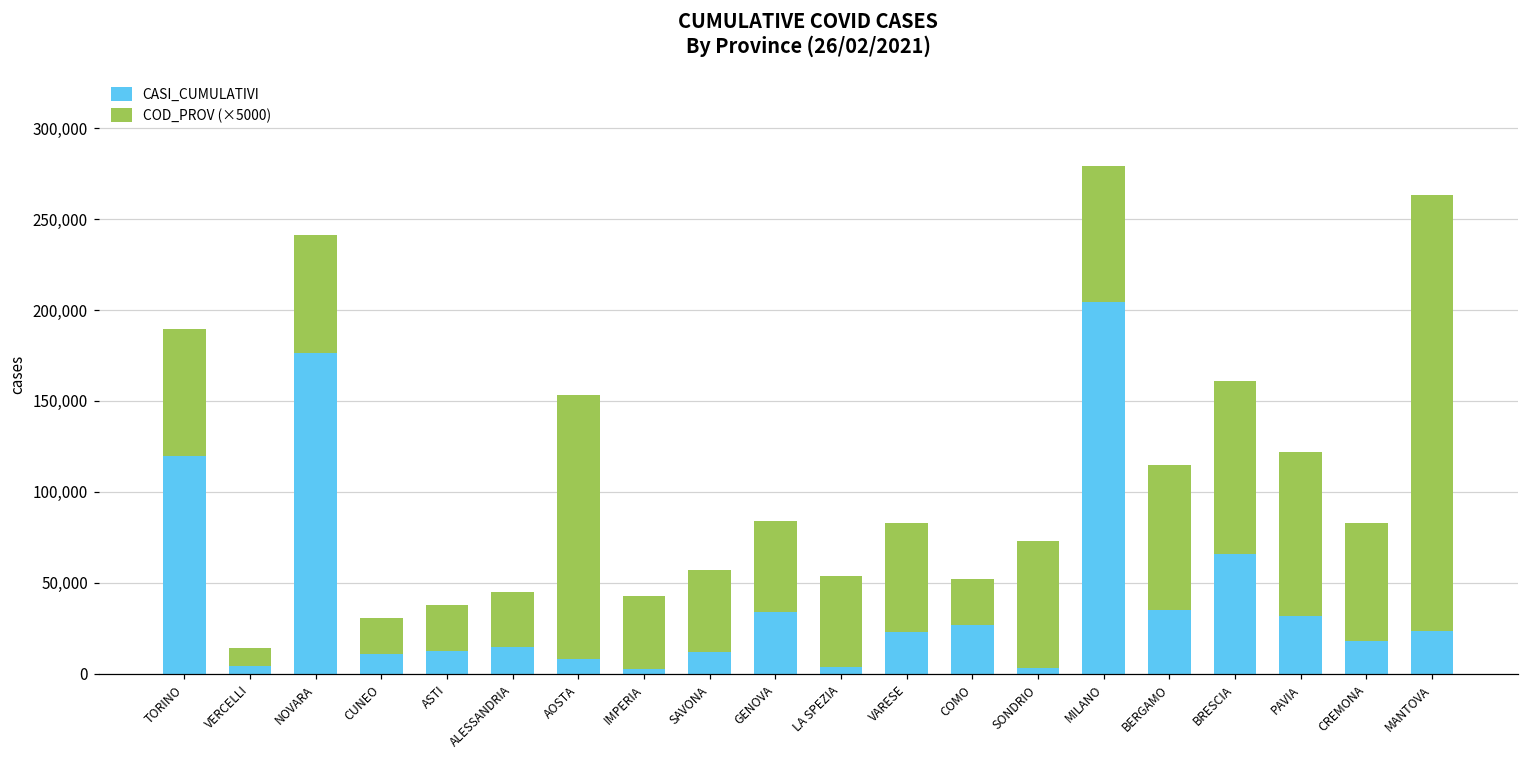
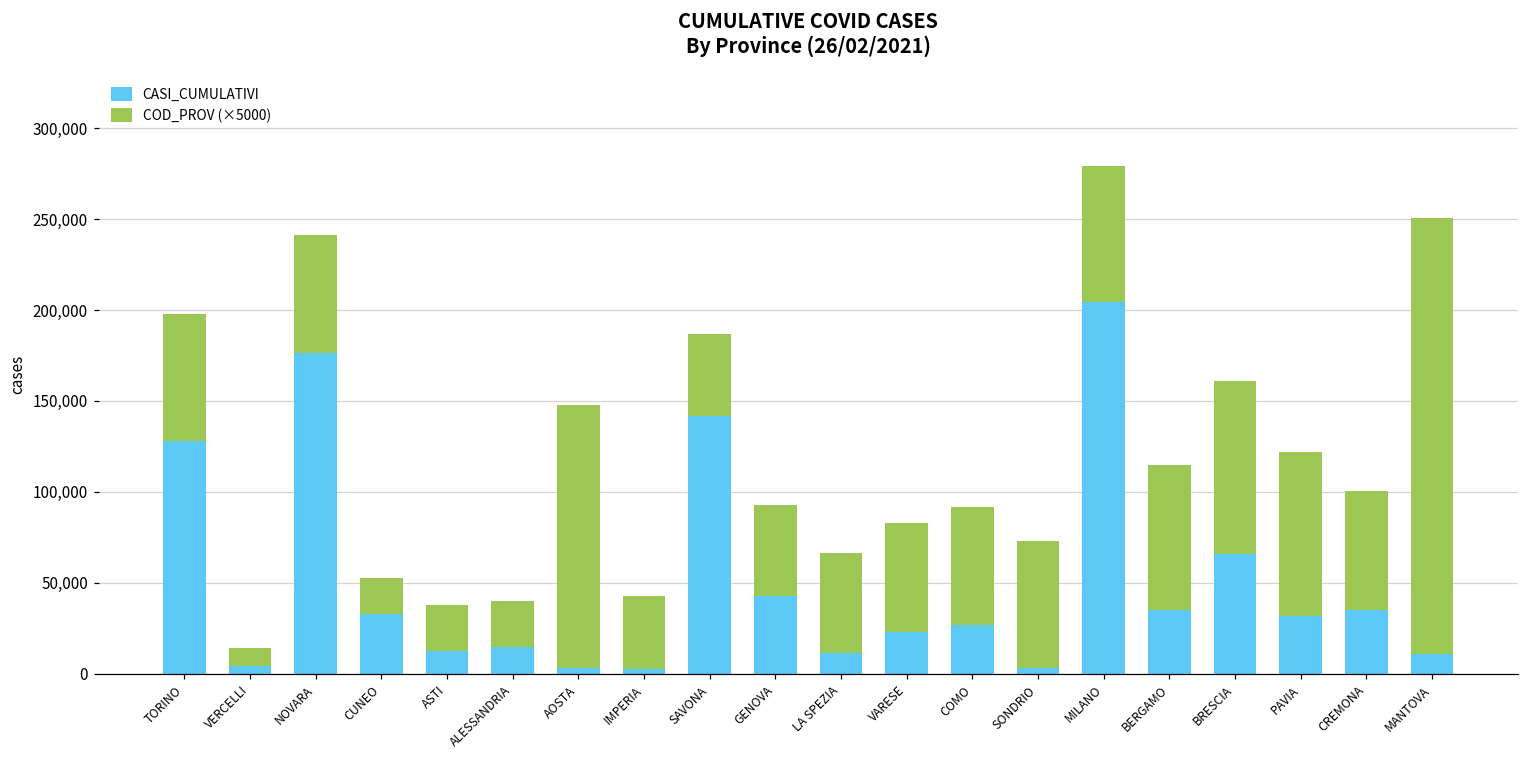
  {
    "CASI_CUMULATIVI": {
-     "TORINO": "120,000",
+     "TORINO": "128,000",
      "VERCELLI": "4,000",
      "NOVARA": "176,000",
-     "CUNEO": "10,000",
+     "CUNEO": "33,000",
      "ASTI": "13,000",
      "ALESSANDRIA": "15,000",
-     "AOSTA": "8,000",
+     "AOSTA": "3,000",
      "IMPERIA": "3,000",
-     "SAVONA": "12,000",
-     "GENOVA": "34,000",
-     "LA SPEZIA": "4,000",
+     "SAVONA": "142,000",
+     "GENOVA": "43,000",
+     "LA SPEZIA": "11,000",
      "VARESE": "23,000",
      "COMO": "27,000",
      "SONDRIO": "3,000",
      "MILANO": "204,000",
      "BERGAMO": "35,000",
      "BRESCIA": "66,000",
      "PAVIA": "32,000",
-     "CREMONA": "18,000",
-     "MANTOVA": "23,000"
+     "CREMONA": "35,000",
+     "MANTOVA": "11,000"
    },
    "COD_PROV (×5000)": {
      "TORINO": "70,000",
      "VERCELLI": "10,000",
      "NOVARA": "65,000",
      "CUNEO": "20,000",
      "ASTI": "25,000",
-     "ALESSANDRIA": "30,000",
+     "ALESSANDRIA": "25,000",
      "AOSTA": "145,000",
      "IMPERIA": "40,000",
      "SAVONA": "45,000",
      "GENOVA": "50,000",
-     "LA SPEZIA": "50,000",
+     "LA SPEZIA": "55,000",
      "VARESE": "60,000",
-     "COMO": "25,000",
+     "COMO": "65,000",
      "SONDRIO": "70,000",
      "MILANO": "75,000",
      "BERGAMO": "80,000",
      "BRESCIA": "95,000",
      "PAVIA": "90,000",
      "CREMONA": "65,000",
      "MANTOVA": "240,000"
    }
  }
